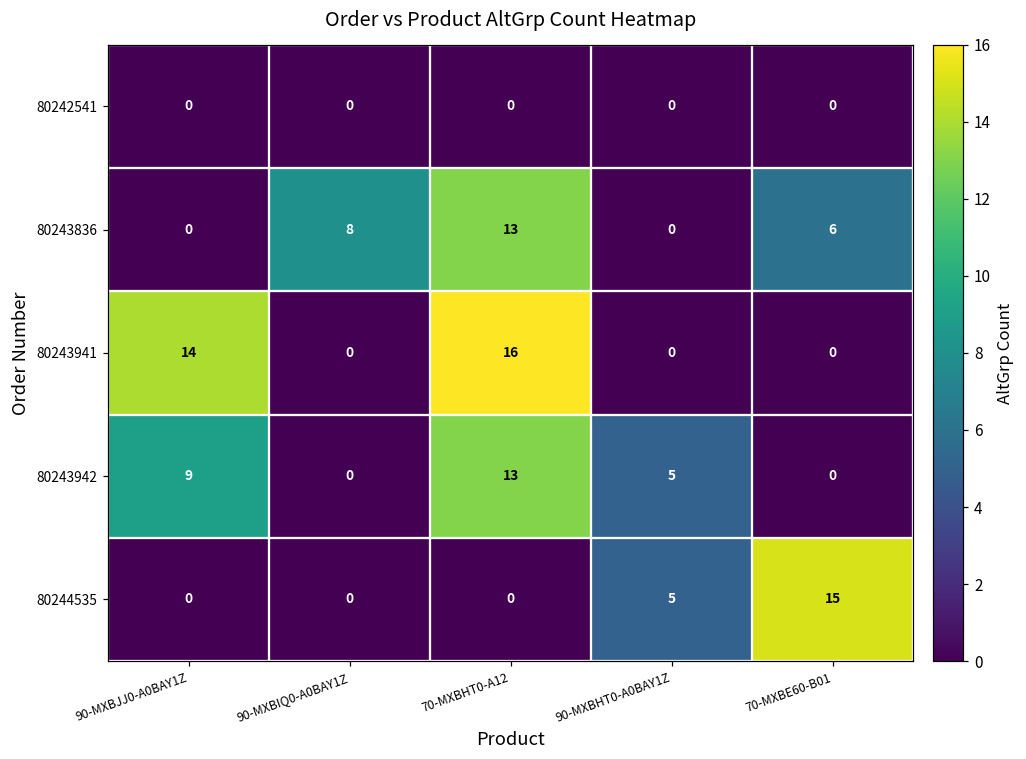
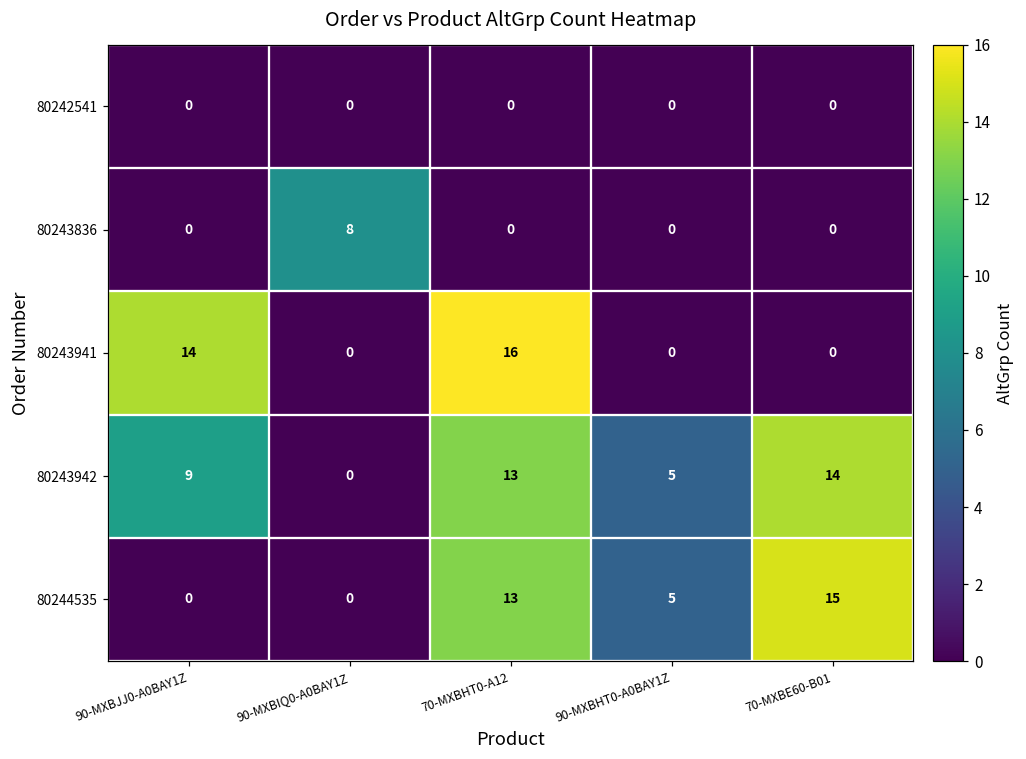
  {
    "80242541": {
      "90-MXBJJ0-A0BAY1Z": 0,
      "90-MXBIQ0-A0BAY1Z": 0,
      "70-MXBHT0-A12": 0,
      "90-MXBHT0-A0BAY1Z": 0,
      "70-MXBE60-B01": 0
    },
    "80243836": {
      "90-MXBJJ0-A0BAY1Z": 0,
      "90-MXBIQ0-A0BAY1Z": 8,
-     "70-MXBHT0-A12": 13,
+     "70-MXBHT0-A12": 0,
      "90-MXBHT0-A0BAY1Z": 0,
-     "70-MXBE60-B01": 6
+     "70-MXBE60-B01": 0
    },
    "80243941": {
      "90-MXBJJ0-A0BAY1Z": 14,
      "90-MXBIQ0-A0BAY1Z": 0,
      "70-MXBHT0-A12": 16,
      "90-MXBHT0-A0BAY1Z": 0,
      "70-MXBE60-B01": 0
    },
    "80243942": {
      "90-MXBJJ0-A0BAY1Z": 9,
      "90-MXBIQ0-A0BAY1Z": 0,
      "70-MXBHT0-A12": 13,
      "90-MXBHT0-A0BAY1Z": 5,
-     "70-MXBE60-B01": 0
+     "70-MXBE60-B01": 14
    },
    "80244535": {
      "90-MXBJJ0-A0BAY1Z": 0,
      "90-MXBIQ0-A0BAY1Z": 0,
-     "70-MXBHT0-A12": 0,
+     "70-MXBHT0-A12": 13,
      "90-MXBHT0-A0BAY1Z": 5,
      "70-MXBE60-B01": 15
    }
  }
